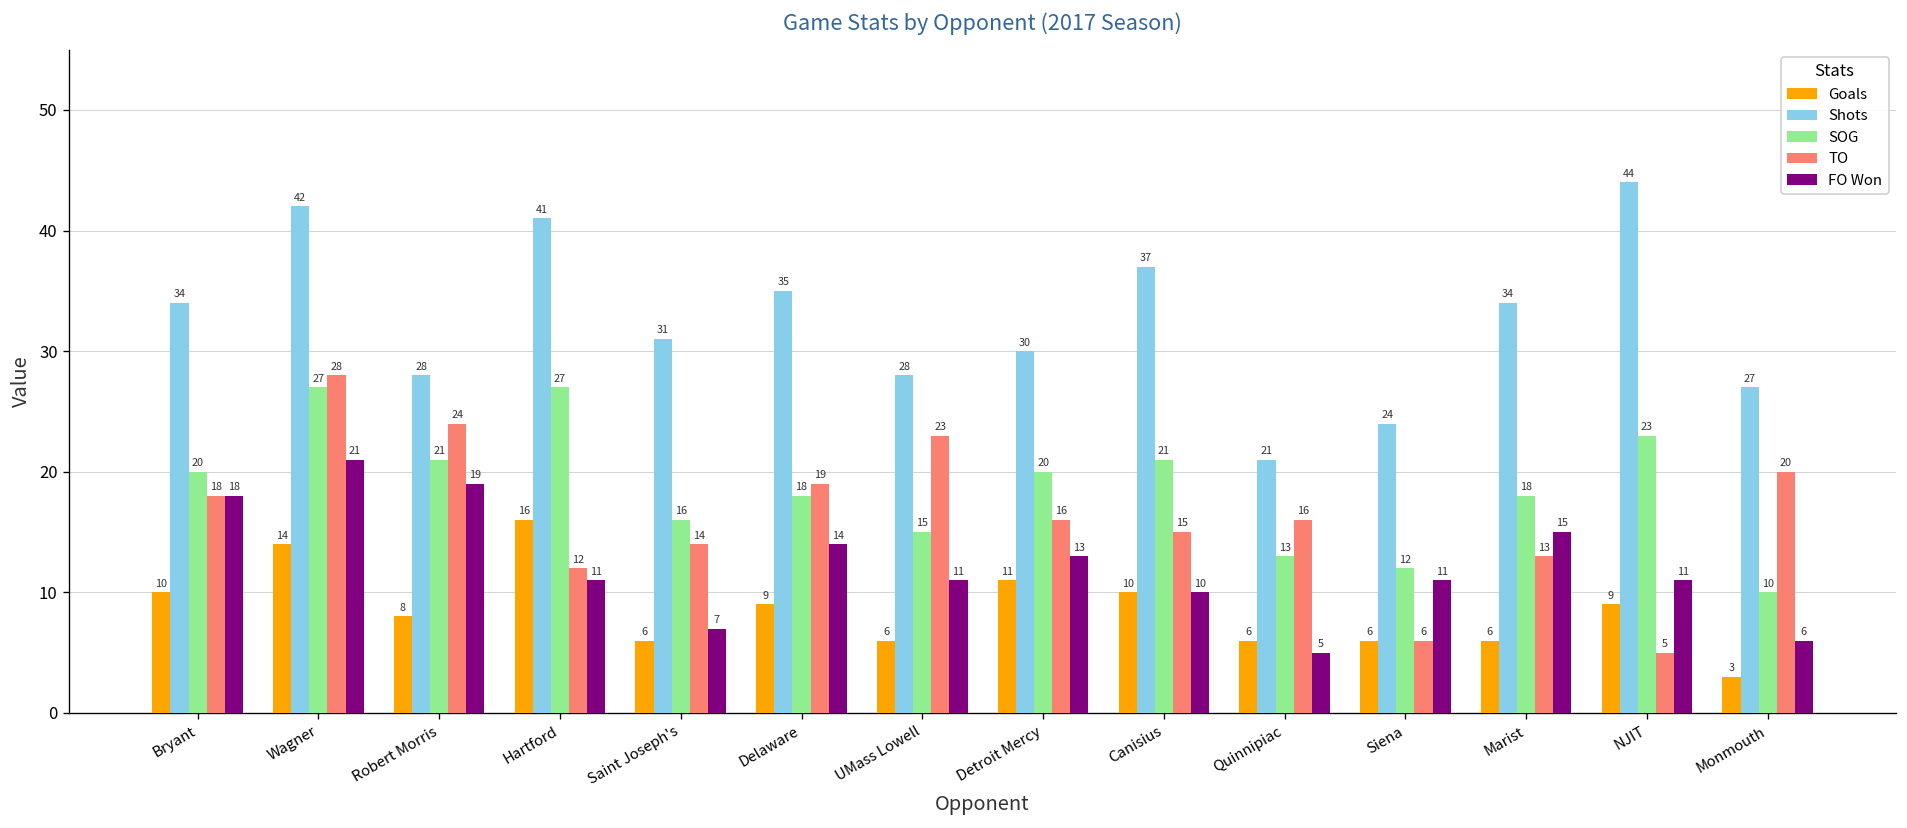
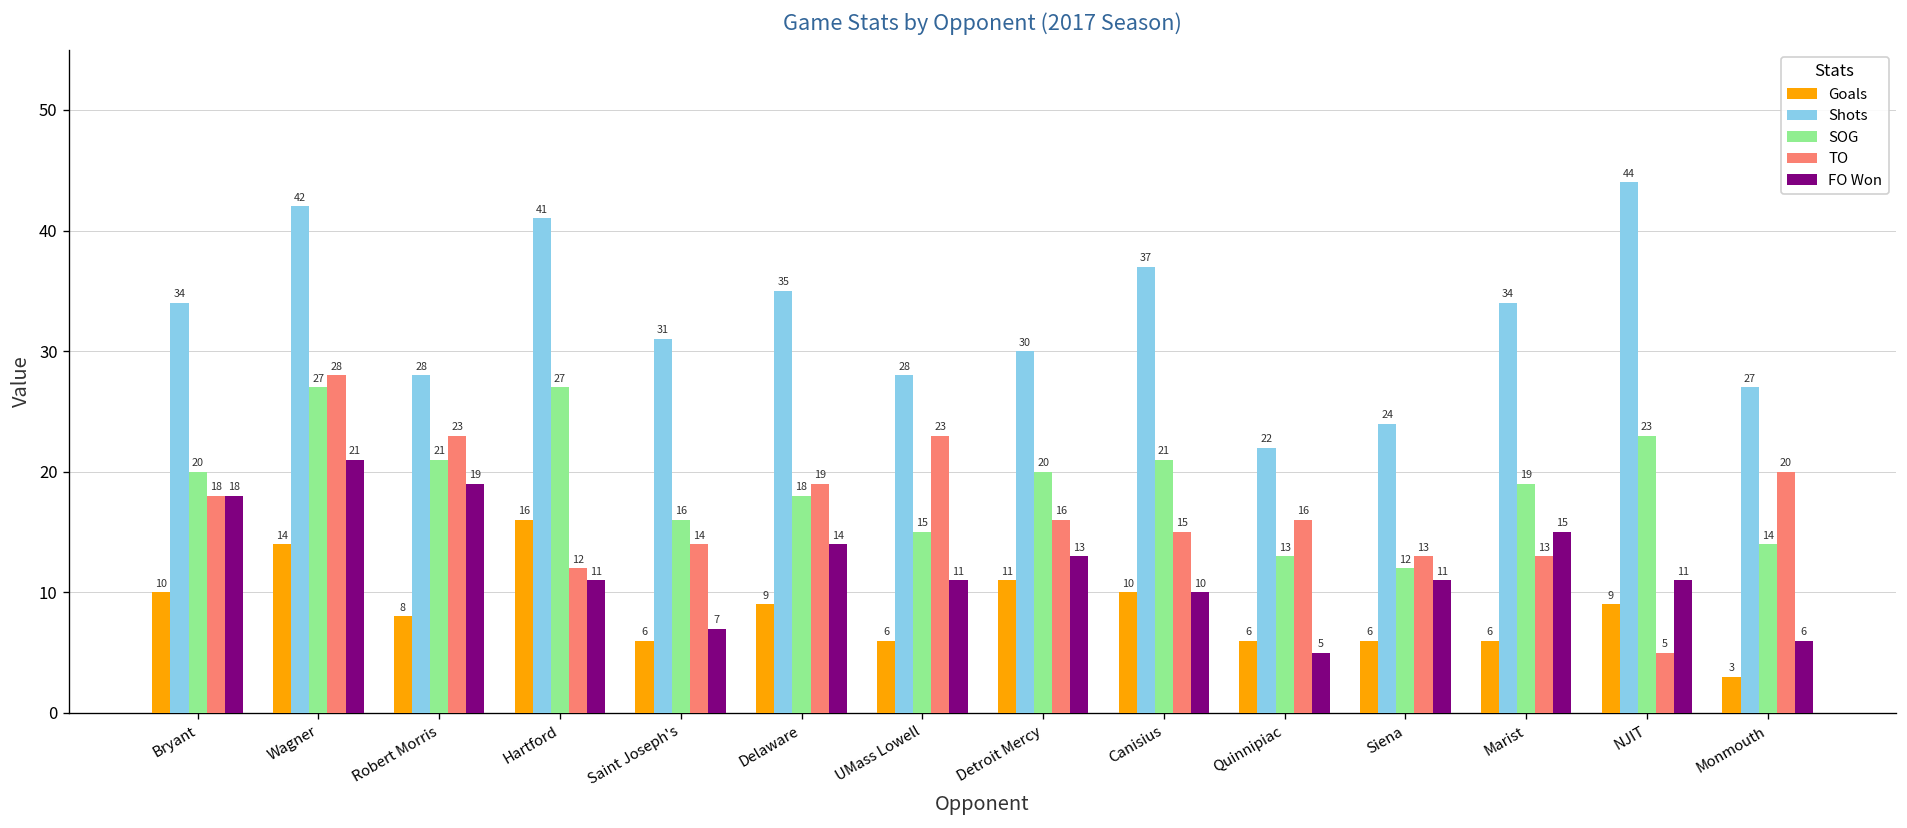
  {
    "Goals": {
      "Bryant": 10,
      "Wagner": 14,
      "Robert Morris": 8,
      "Hartford": 16,
      "Saint Joseph's": 6,
      "Delaware": 9,
      "UMass Lowell": 6,
      "Detroit Mercy": 11,
      "Canisius": 10,
      "Quinnipiac": 6,
      "Siena": 6,
      "Marist": 6,
      "NJIT": 9,
      "Monmouth": 3
    },
    "Shots": {
      "Bryant": 34,
      "Wagner": 42,
      "Robert Morris": 28,
      "Hartford": 41,
      "Saint Joseph's": 31,
      "Delaware": 35,
      "UMass Lowell": 28,
      "Detroit Mercy": 30,
      "Canisius": 37,
-     "Quinnipiac": 21,
+     "Quinnipiac": 22,
      "Siena": 24,
      "Marist": 34,
      "NJIT": 44,
      "Monmouth": 27
    },
    "SOG": {
      "Bryant": 20,
      "Wagner": 27,
      "Robert Morris": 21,
      "Hartford": 27,
      "Saint Joseph's": 16,
      "Delaware": 18,
      "UMass Lowell": 15,
      "Detroit Mercy": 20,
      "Canisius": 21,
      "Quinnipiac": 13,
      "Siena": 12,
-     "Marist": 18,
+     "Marist": 19,
      "NJIT": 23,
-     "Monmouth": 10
+     "Monmouth": 14
    },
    "TO": {
      "Bryant": 18,
      "Wagner": 28,
-     "Robert Morris": 24,
+     "Robert Morris": 23,
      "Hartford": 12,
      "Saint Joseph's": 14,
      "Delaware": 19,
      "UMass Lowell": 23,
      "Detroit Mercy": 16,
      "Canisius": 15,
      "Quinnipiac": 16,
-     "Siena": 6,
+     "Siena": 13,
      "Marist": 13,
      "NJIT": 5,
      "Monmouth": 20
    },
    "FO Won": {
      "Bryant": 18,
      "Wagner": 21,
      "Robert Morris": 19,
      "Hartford": 11,
      "Saint Joseph's": 7,
      "Delaware": 14,
      "UMass Lowell": 11,
      "Detroit Mercy": 13,
      "Canisius": 10,
      "Quinnipiac": 5,
      "Siena": 11,
      "Marist": 15,
      "NJIT": 11,
      "Monmouth": 6
    }
  }
